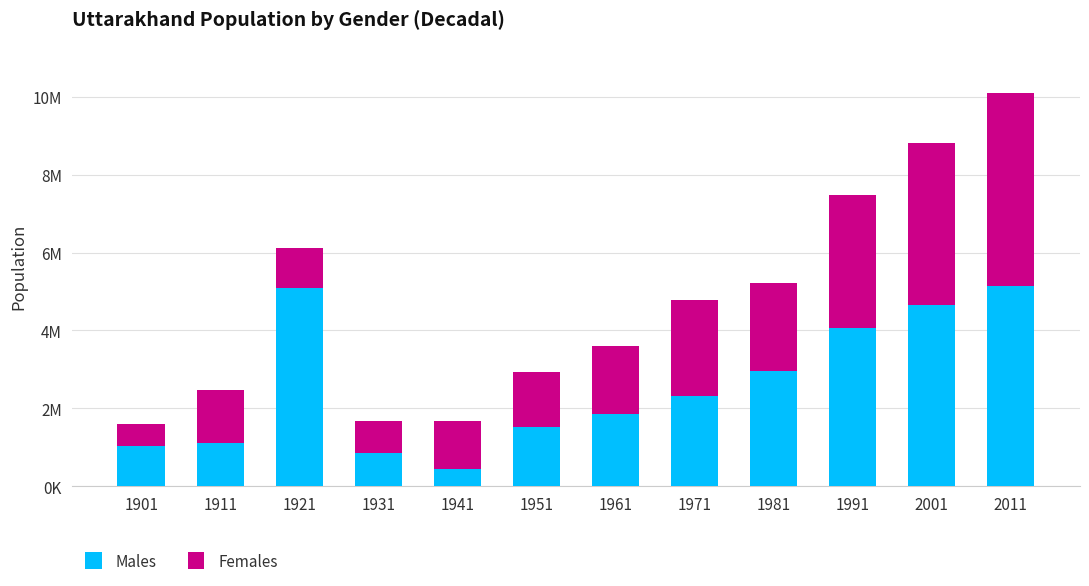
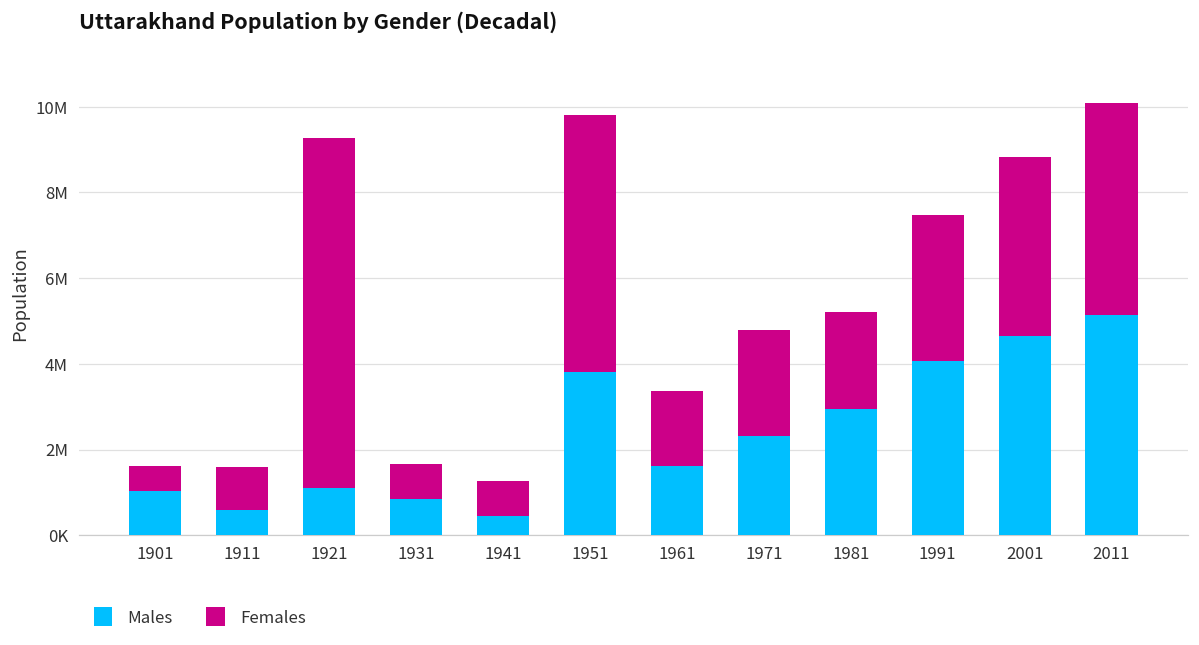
  {
    "Males": {
      "1901": 1000000,
-     "1911": 1100000,
-     "1921": 5100000,
+     "1911": 600000,
+     "1921": 1100000,
      "1931": 900000,
      "1941": 400000,
-     "1951": 1500000,
-     "1961": 1900000,
+     "1951": 3800000,
+     "1961": 1600000,
      "1971": 2300000,
      "1981": 3000000,
      "1991": 4100000,
      "2001": 4700000,
      "2011": 5100000
    },
    "Females": {
      "1901": 600000,
-     "1911": 1300000,
-     "1921": 1000000,
+     "1911": 1000000,
+     "1921": 8200000,
      "1931": 800000,
-     "1941": 1200000,
-     "1951": 1400000,
+     "1941": 800000,
+     "1951": 6000000,
      "1961": 1800000,
      "1971": 2500000,
      "1981": 2300000,
      "1991": 3400000,
      "2001": 4200000,
      "2011": 4900000
    }
  }
